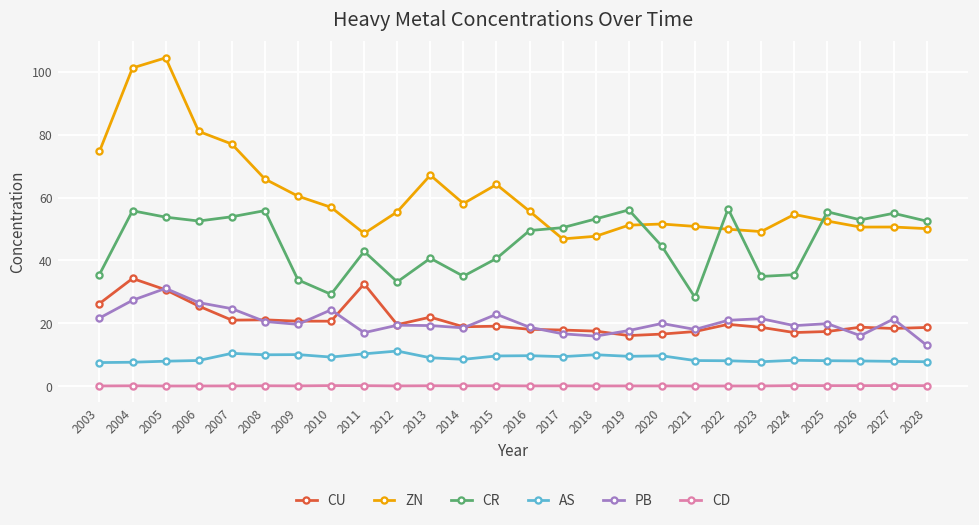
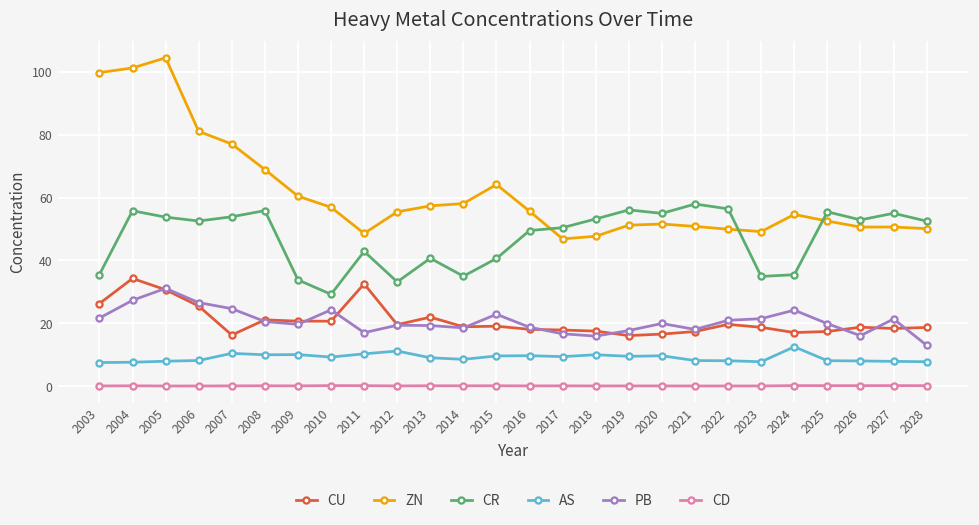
  {
    "CU": {
      "2003": 26,
      "2004": 34,
      "2006": 26,
-     "2007": 21,
+     "2007": 16,
      "2009": 21,
      "2010": 21,
      "2011": 33,
      "2013": 22,
      "2015": 19,
      "2017": 18,
      "2018": 18,
      "2019": 16,
      "2020": 17,
      "2022": 20,
      "2023": 19,
      "2024": 17,
      "2025": 17,
      "2026": 19,
      "2027": 18,
      "2028": 19
    },
    "ZN": {
-     "2003": 75,
+     "2003": 100,
      "2004": 101,
      "2005": 104,
      "2006": 81,
      "2007": 77,
-     "2008": 66,
+     "2008": 69,
      "2009": 60,
      "2010": 57,
      "2011": 49,
      "2012": 55,
-     "2013": 67,
+     "2013": 57,
      "2014": 58,
      "2015": 64,
      "2016": 56,
      "2017": 47,
      "2018": 48,
      "2019": 51,
      "2020": 52,
      "2021": 51,
      "2022": 50,
      "2023": 49,
      "2024": 55,
      "2025": 53,
      "2026": 51,
      "2027": 51,
      "2028": 50
    },
    "CR": {
      "2003": 36,
      "2004": 56,
      "2005": 54,
      "2006": 53,
      "2007": 54,
      "2008": 56,
      "2009": 34,
      "2010": 29,
      "2011": 43,
      "2012": 33,
      "2013": 41,
      "2014": 35,
      "2015": 41,
      "2016": 50,
      "2017": 50,
      "2018": 53,
      "2019": 56,
-     "2020": 45,
-     "2021": 28,
+     "2020": 55,
+     "2021": 58,
      "2022": 56,
      "2023": 35,
      "2024": 35,
      "2025": 55,
      "2026": 53,
      "2027": 55,
      "2028": 53
    },
    "AS": {
      "2003": 8,
      "2004": 8,
      "2005": 8,
      "2006": 8,
      "2007": 10,
      "2008": 10,
      "2009": 10,
      "2010": 9,
      "2011": 10,
      "2012": 11,
      "2013": 9,
      "2014": 9,
      "2015": 10,
      "2016": 10,
      "2017": 9,
      "2018": 10,
      "2019": 10,
      "2020": 10,
      "2021": 8,
      "2022": 8,
      "2023": 8,
-     "2024": 8,
+     "2024": 13,
      "2025": 8,
      "2026": 8,
      "2027": 8,
      "2028": 8
    },
    "PB": {
      "2003": 22,
      "2004": 27,
      "2006": 27,
      "2007": 25,
      "2009": 20,
      "2010": 24,
      "2011": 17,
      "2013": 19,
      "2015": 23,
      "2017": 17,
      "2018": 16,
      "2019": 18,
      "2020": 20,
      "2022": 21,
      "2023": 22,
-     "2024": 19,
+     "2024": 24,
      "2025": 20,
      "2026": 16,
      "2027": 21,
      "2028": 13
    },
    "CD": {
      "2003": 0,
      "2004": 0,
      "2005": 0,
      "2006": 0,
      "2007": 0,
      "2008": 0,
      "2009": 0,
      "2010": 0,
      "2011": 0,
      "2012": 0,
      "2013": 0,
      "2014": 0,
      "2015": 0,
      "2016": 0,
      "2017": 0,
      "2018": 0,
      "2019": 0,
      "2020": 0,
      "2021": 0,
      "2022": 0,
      "2023": 0,
      "2024": 0,
      "2025": 0,
      "2026": 0,
      "2027": 0,
      "2028": 0
    }
  }
